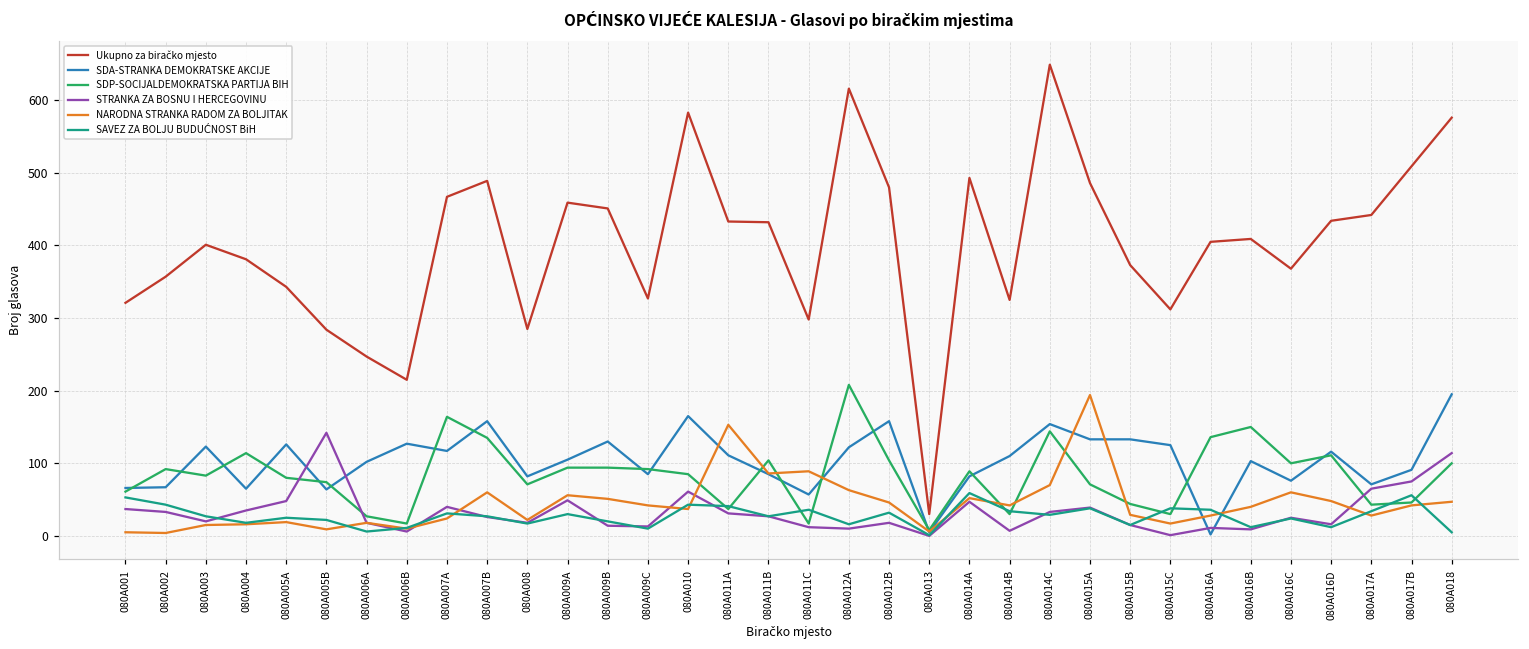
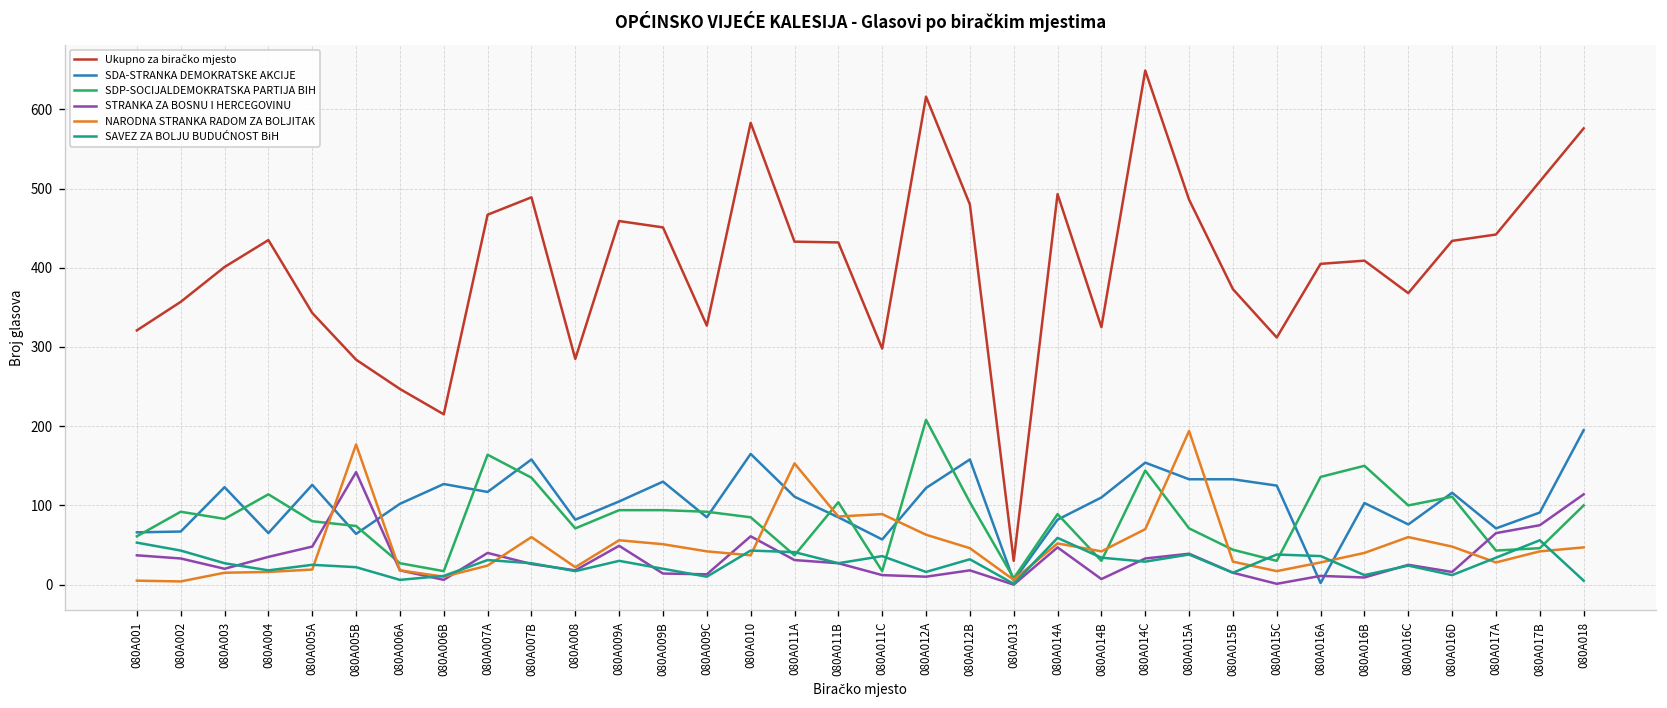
  {
    "Ukupno za biračko mjesto": {
      "080A001": 320,
      "080A002": 360,
      "080A003": 400,
-     "080A004": 380,
+     "080A004": 440,
      "080A005A": 340,
      "080A005B": 280,
      "080A006A": 250,
      "080A006B": 220,
      "080A007A": 470,
      "080A007B": 490,
      "080A008": 290,
      "080A009A": 460,
      "080A009B": 450,
      "080A009C": 330,
      "080A010": 580,
      "080A011A": 430,
      "080A011B": 430,
      "080A011C": 300,
      "080A012A": 620,
      "080A012B": 480,
      "080A013": 30,
      "080A014A": 490,
      "080A014B": 330,
      "080A014C": 650,
      "080A015A": 490,
      "080A015B": 370,
      "080A015C": 310,
      "080A016A": 410,
      "080A016B": 410,
      "080A016C": 370,
      "080A016D": 430,
      "080A017A": 440,
      "080A017B": 510,
      "080A018": 580
    },
    "SDA-STRANKA DEMOKRATSKE AKCIJE": {
      "080A001": 70,
      "080A002": 70,
      "080A003": 120,
      "080A004": 70,
      "080A005A": 130,
      "080A005B": 60,
      "080A006A": 100,
      "080A006B": 130,
      "080A007A": 120,
      "080A007B": 160,
      "080A008": 80,
      "080A009A": 110,
      "080A009B": 130,
      "080A009C": 90,
      "080A010": 170,
      "080A011A": 110,
      "080A011C": 60,
      "080A012A": 120,
      "080A012B": 160,
      "080A014A": 80,
      "080A014B": 110,
      "080A014C": 150,
      "080A015A": 130,
      "080A015B": 130,
      "080A015C": 130,
      "080A016A": 0,
      "080A016B": 100,
      "080A016C": 80,
      "080A016D": 120,
      "080A017A": 70,
      "080A017B": 90,
      "080A018": 200
    },
    "STRANKA ZA BOSNU I HERCEGOVINU": {
      "080A001": 40,
      "080A002": 30,
      "080A003": 20,
      "080A004": 40,
      "080A005A": 50,
      "080A005B": 140,
      "080A006B": 10,
      "080A007A": 40,
      "080A009A": 50,
      "080A009B": 10,
      "080A010": 60,
      "080A011A": 30,
      "080A011C": 10,
      "080A012A": 10,
      "080A012B": 20,
      "080A014A": 50,
      "080A014B": 10,
      "080A014C": 30,
      "080A015C": 0,
      "080A016A": 10,
      "080A016D": 20,
      "080A017A": 70,
      "080A017B": 80,
      "080A018": 110
    },
    "NARODNA STRANKA RADOM ZA BOLJITAK": {
      "080A001": 10,
      "080A002": 0,
      "080A003": 20,
      "080A005A": 20,
-     "080A005B": 10,
+     "080A005B": 180,
      "080A007A": 20,
      "080A007B": 60,
      "080A008": 20,
      "080A009A": 60,
      "080A009B": 50,
      "080A009C": 40,
      "080A010": 40,
      "080A011A": 150,
      "080A011C": 90,
      "080A012A": 60,
      "080A012B": 50,
      "080A014A": 50,
      "080A014B": 40,
      "080A014C": 70,
      "080A015A": 190,
      "080A015B": 30,
      "080A015C": 20,
      "080A016A": 30,
      "080A016B": 40,
      "080A016C": 60,
      "080A016D": 50,
      "080A017A": 30,
      "080A017B": 40,
      "080A018": 50
    }
  }
